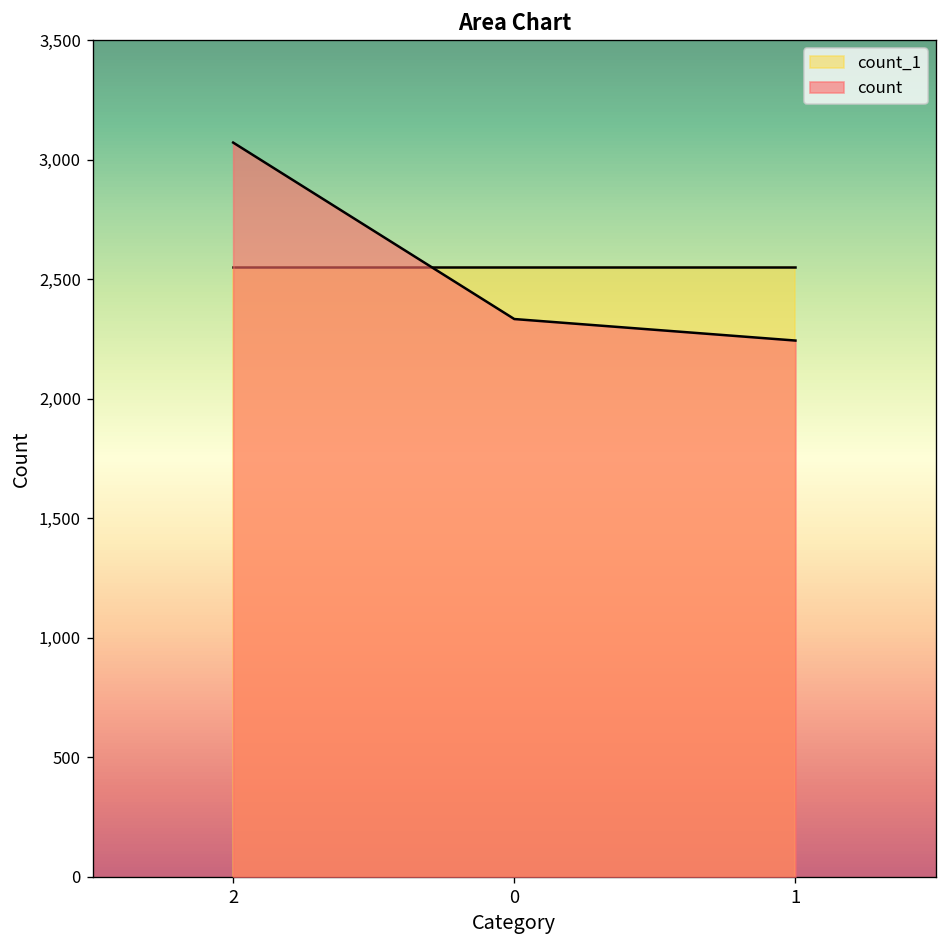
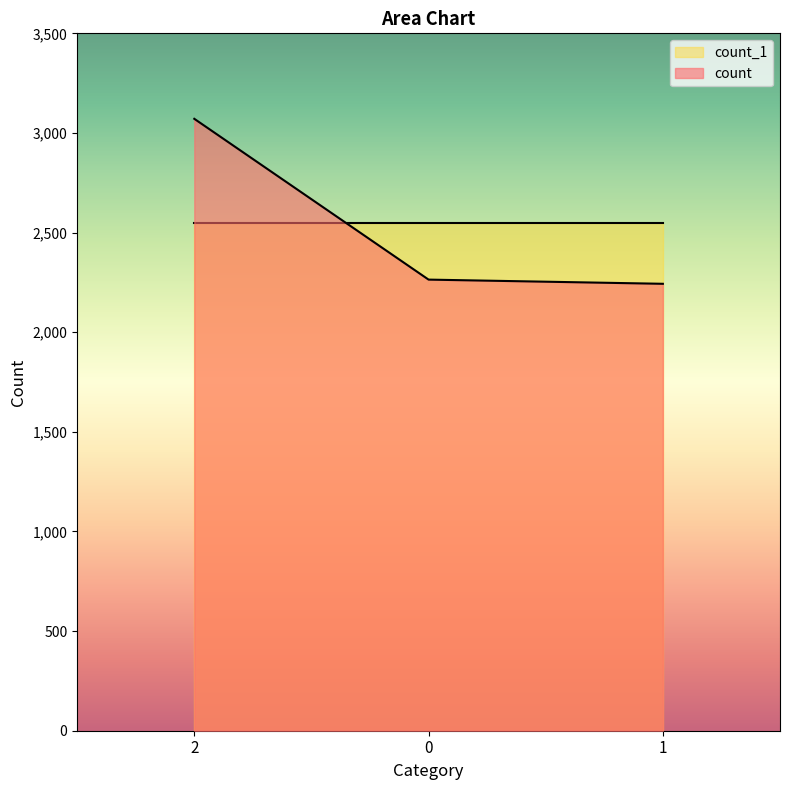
  {
    "count_1": {
      "2": "2,550",
      "0": "2,550",
      "1": "2,550"
    },
    "count": {
      "2": "3,070",
-     "0": "2,330",
+     "0": "2,260",
      "1": "2,240"
    }
  }
